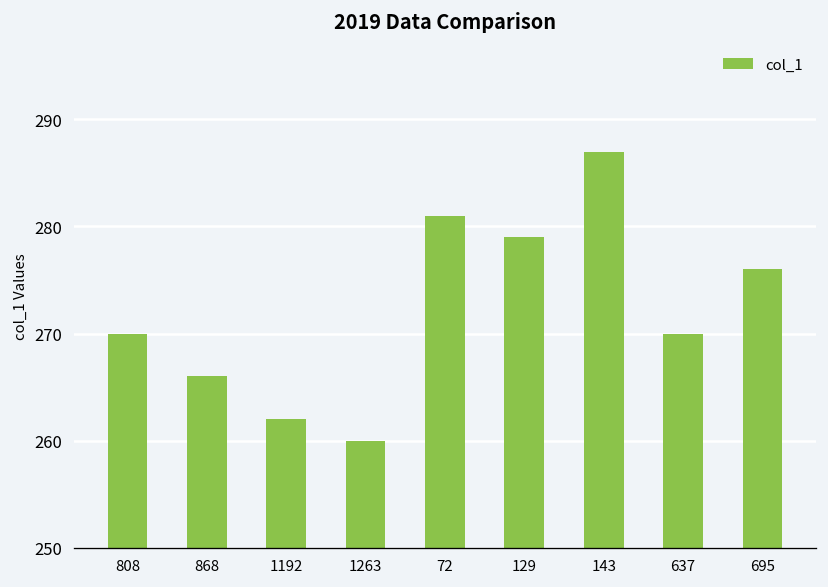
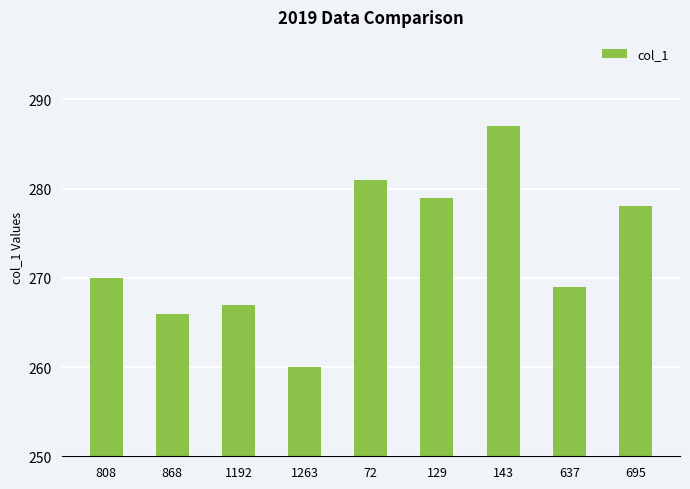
  {
    "808": 270,
    "868": 266,
-   "1192": 262,
+   "1192": 267,
    "1263": 260,
    "72": 281,
    "129": 279,
    "143": 287,
-   "637": 270,
-   "695": 276
+   "637": 269,
+   "695": 278
  }
